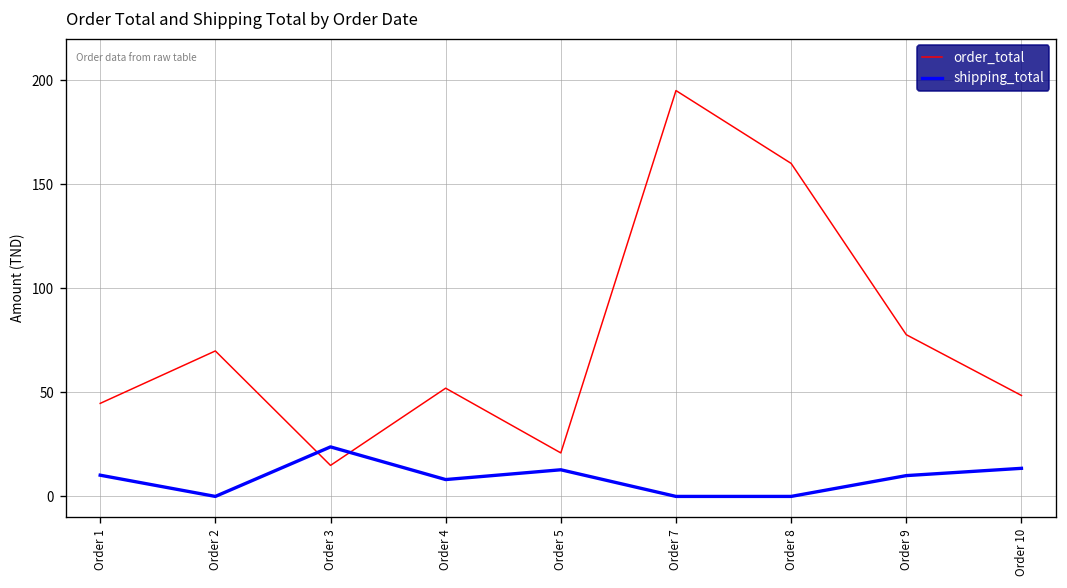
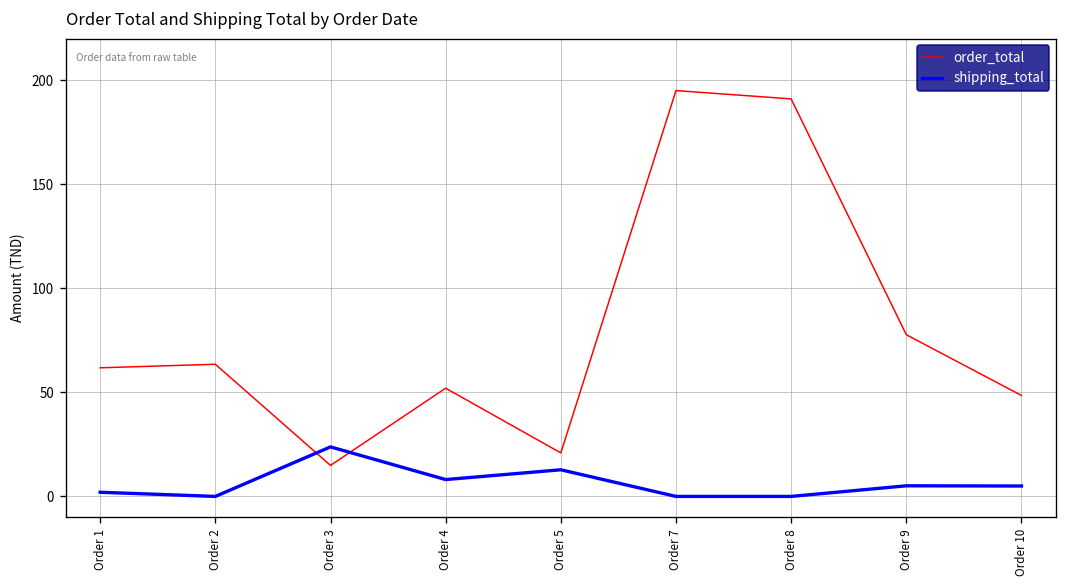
  {
    "order_total": {
-     "Order 1": 45,
-     "Order 2": 70,
+     "Order 1": 62,
+     "Order 2": 64,
      "Order 3": 15,
      "Order 4": 52,
      "Order 5": 21,
      "Order 7": 195,
-     "Order 8": 160,
+     "Order 8": 191,
      "Order 9": 78,
      "Order 10": 49
    },
    "shipping_total": {
-     "Order 1": 10,
+     "Order 1": 2,
      "Order 2": 0,
      "Order 3": 24,
      "Order 4": 8,
      "Order 5": 13,
      "Order 7": 0,
      "Order 8": 0,
-     "Order 9": 10,
-     "Order 10": 14
+     "Order 9": 5,
+     "Order 10": 5
    }
  }
